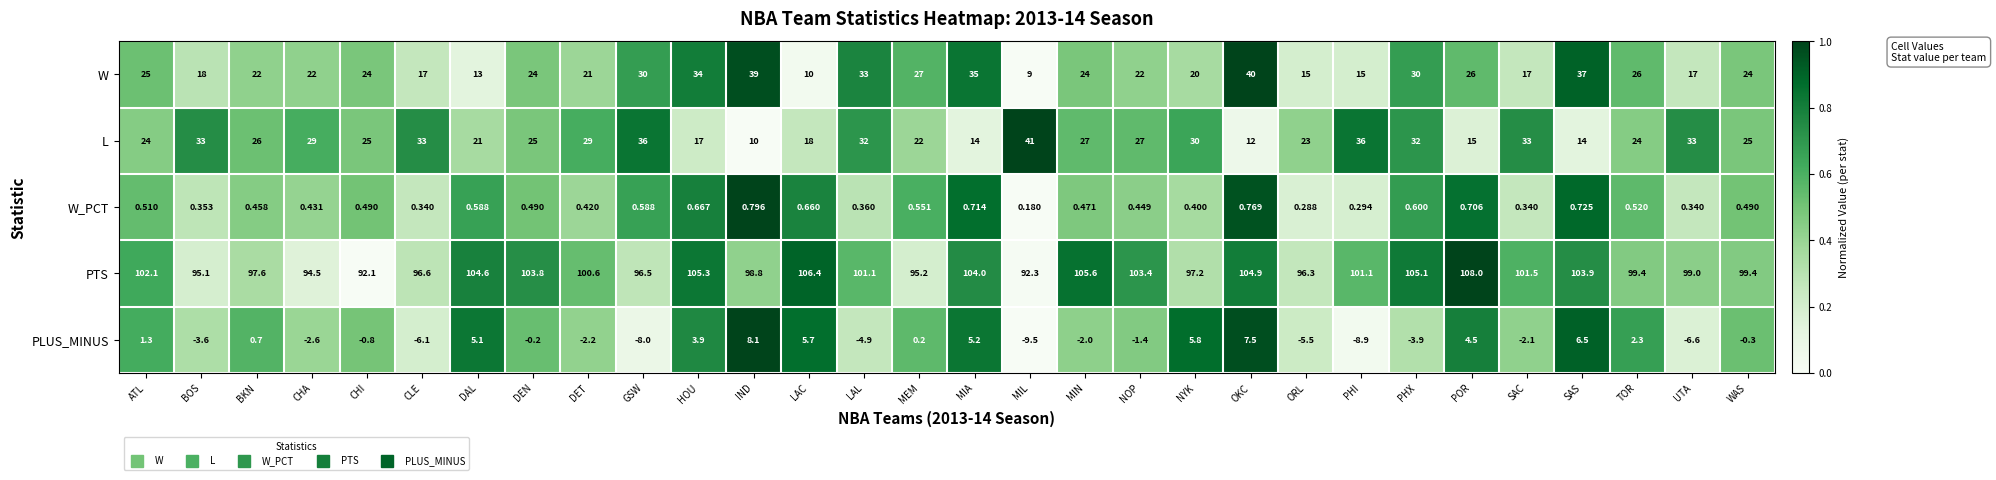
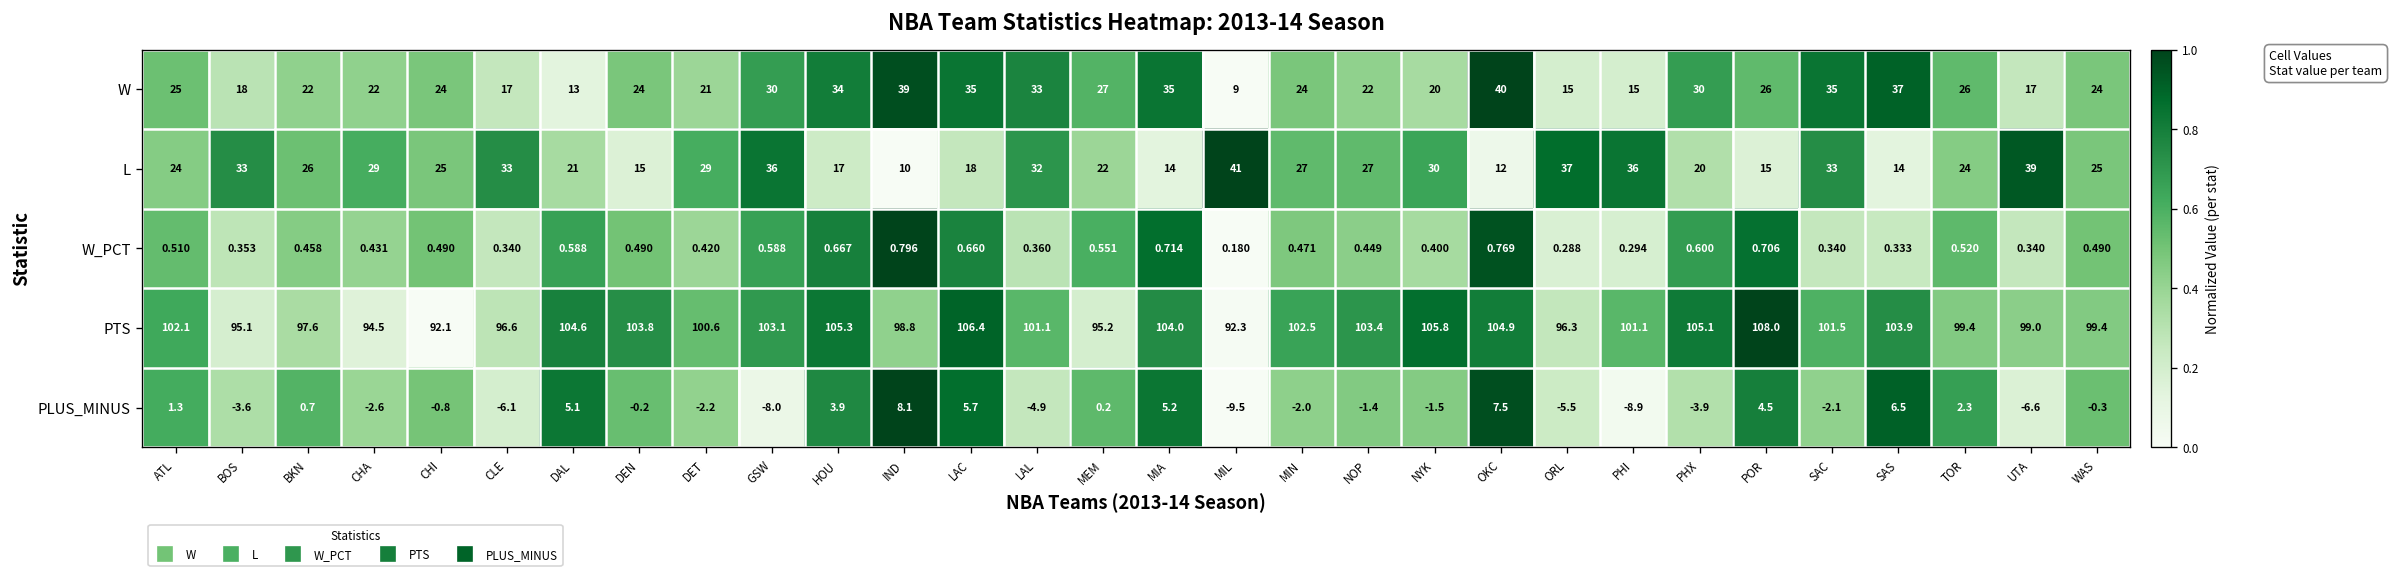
  {
    "W": {
      "ATL": 25,
      "BOS": 18,
      "BKN": 22,
      "CHA": 22,
      "CHI": 24,
      "CLE": 17,
      "DAL": 13,
      "DEN": 24,
      "DET": 21,
      "GSW": 30,
      "HOU": 34,
      "IND": 39,
-     "LAC": 10,
+     "LAC": 35,
      "LAL": 33,
      "MEM": 27,
      "MIA": 35,
      "MIL": 9,
      "MIN": 24,
      "NOP": 22,
      "NYK": 20,
      "OKC": 40,
      "ORL": 15,
      "PHI": 15,
      "PHX": 30,
      "POR": 26,
-     "SAC": 17,
+     "SAC": 35,
      "SAS": 37,
      "TOR": 26,
      "UTA": 17,
      "WAS": 24
    },
    "L": {
      "ATL": 24,
      "BOS": 33,
      "BKN": 26,
      "CHA": 29,
      "CHI": 25,
      "CLE": 33,
      "DAL": 21,
-     "DEN": 25,
+     "DEN": 15,
      "DET": 29,
      "GSW": 36,
      "HOU": 17,
      "IND": 10,
      "LAC": 18,
      "LAL": 32,
      "MEM": 22,
      "MIA": 14,
      "MIL": 41,
      "MIN": 27,
      "NOP": 27,
      "NYK": 30,
      "OKC": 12,
-     "ORL": 23,
+     "ORL": 37,
      "PHI": 36,
-     "PHX": 32,
+     "PHX": 20,
      "POR": 15,
      "SAC": 33,
      "SAS": 14,
      "TOR": 24,
-     "UTA": 33,
+     "UTA": 39,
      "WAS": 25
    },
    "W_PCT": {
      "ATL": 0.510,
      "BOS": 0.353,
      "BKN": 0.458,
      "CHA": 0.431,
      "CHI": 0.490,
      "CLE": 0.340,
      "DAL": 0.588,
      "DEN": 0.490,
      "DET": 0.420,
      "GSW": 0.588,
      "HOU": 0.667,
      "IND": 0.796,
      "LAC": 0.660,
      "LAL": 0.360,
      "MEM": 0.551,
      "MIA": 0.714,
      "MIL": 0.180,
      "MIN": 0.471,
      "NOP": 0.449,
      "NYK": 0.400,
      "OKC": 0.769,
      "ORL": 0.288,
      "PHI": 0.294,
      "PHX": 0.600,
      "POR": 0.706,
      "SAC": 0.340,
-     "SAS": 0.725,
+     "SAS": 0.333,
      "TOR": 0.520,
      "UTA": 0.340,
      "WAS": 0.490
    },
    "PTS": {
      "ATL": 102.1,
      "BOS": 95.1,
      "BKN": 97.6,
      "CHA": 94.5,
      "CHI": 92.1,
      "CLE": 96.6,
      "DAL": 104.6,
      "DEN": 103.8,
      "DET": 100.6,
-     "GSW": 96.5,
+     "GSW": 103.1,
      "HOU": 105.3,
      "IND": 98.8,
      "LAC": 106.4,
      "LAL": 101.1,
      "MEM": 95.2,
      "MIA": 104.0,
      "MIL": 92.3,
-     "MIN": 105.6,
+     "MIN": 102.5,
      "NOP": 103.4,
-     "NYK": 97.2,
+     "NYK": 105.8,
      "OKC": 104.9,
      "ORL": 96.3,
      "PHI": 101.1,
      "PHX": 105.1,
      "POR": 108.0,
      "SAC": 101.5,
      "SAS": 103.9,
      "TOR": 99.4,
      "UTA": 99.0,
      "WAS": 99.4
    },
    "PLUS_MINUS": {
      "ATL": 1.3,
      "BOS": -3.6,
      "BKN": 0.7,
      "CHA": -2.6,
      "CHI": -0.8,
      "CLE": -6.1,
      "DAL": 5.1,
      "DEN": -0.2,
      "DET": -2.2,
      "GSW": -8.0,
      "HOU": 3.9,
      "IND": 8.1,
      "LAC": 5.7,
      "LAL": -4.9,
      "MEM": 0.2,
      "MIA": 5.2,
      "MIL": -9.5,
      "MIN": -2.0,
      "NOP": -1.4,
-     "NYK": 5.8,
+     "NYK": -1.5,
      "OKC": 7.5,
      "ORL": -5.5,
      "PHI": -8.9,
      "PHX": -3.9,
      "POR": 4.5,
      "SAC": -2.1,
      "SAS": 6.5,
      "TOR": 2.3,
      "UTA": -6.6,
      "WAS": -0.3
    }
  }
